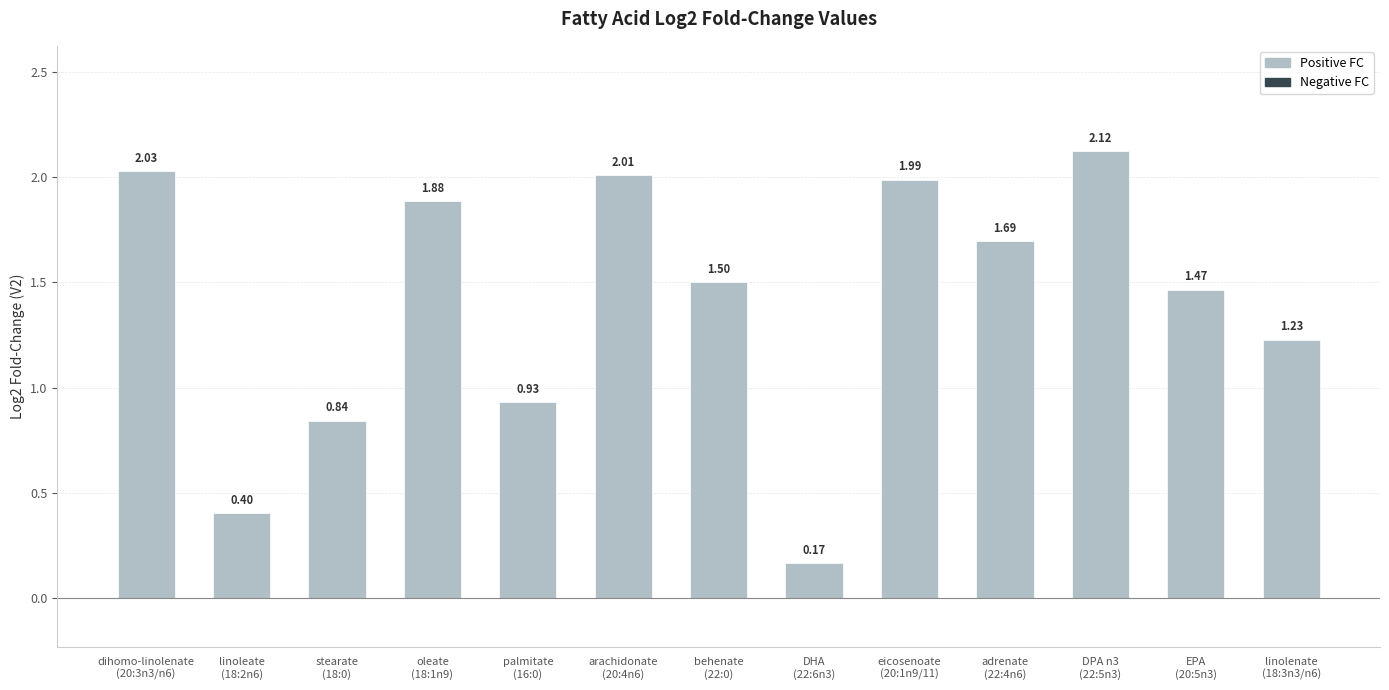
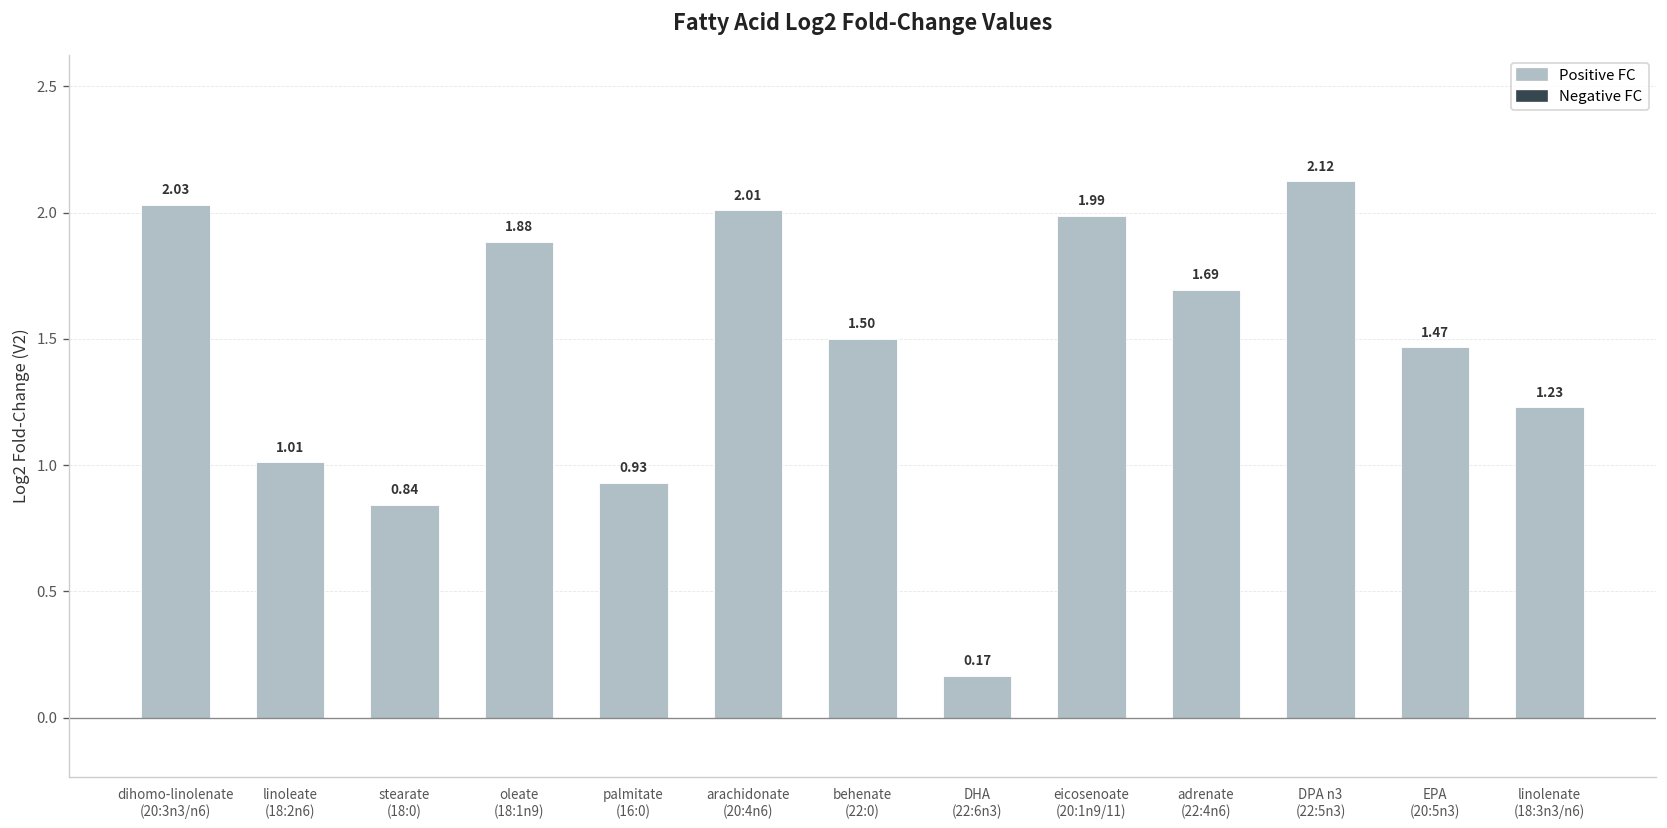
  {
    "dihomo-linolenate (20:3n3/n6)": 2.03,
-   "linoleate (18:2n6)": 0.40,
+   "linoleate (18:2n6)": 1.01,
    "stearate (18:0)": 0.84,
    "oleate (18:1n9)": 1.88,
    "palmitate (16:0)": 0.93,
    "arachidonate (20:4n6)": 2.01,
    "behenate (22:0)": 1.50,
    "DHA (22:6n3)": 0.17,
    "eicosenoate (20:1n9/11)": 1.99,
    "adrenate (22:4n6)": 1.69,
    "DPA n3 (22:5n3)": 2.12,
    "EPA (20:5n3)": 1.47,
    "linolenate (18:3n3/n6)": 1.23
  }
